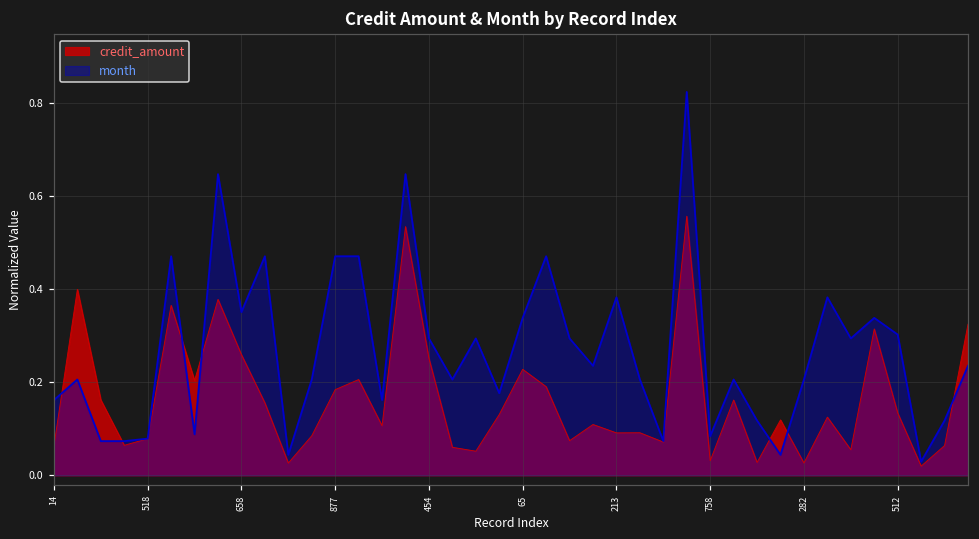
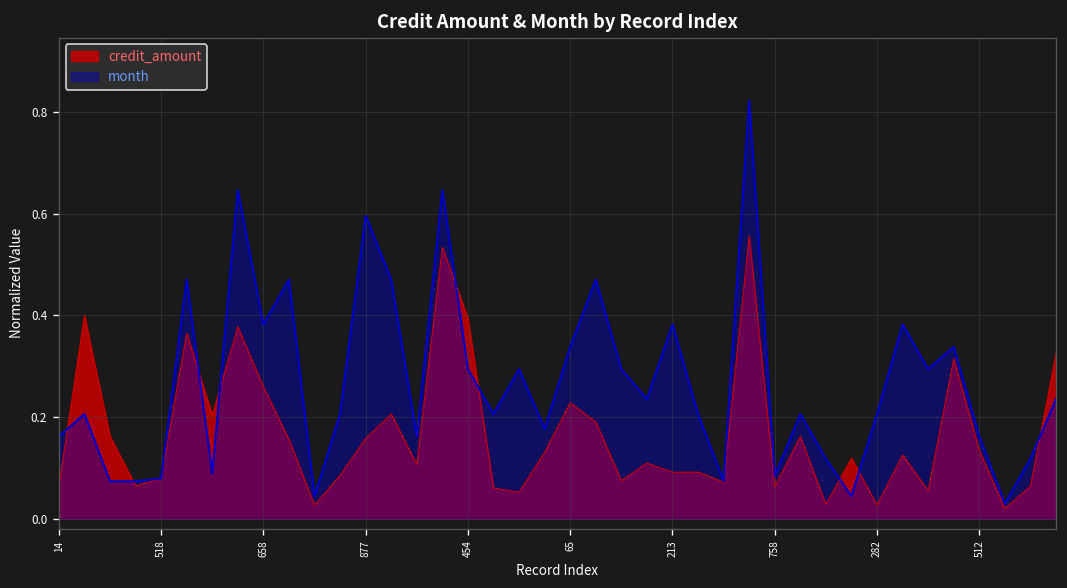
  {
    "credit_amount": {
      "658": 0.26,
-     "877": 0.18,
-     "454": 0.25,
+     "877": 0.16,
+     "454": 0.39,
      "65": 0.23,
      "213": 0.09,
-     "758": 0.03,
+     "758": 0.06,
      "282": 0.03,
      "512": 0.13
    },
    "month": {
-     "658": 0.35,
-     "877": 0.47,
+     "658": 0.38,
+     "877": 0.60,
      "454": 0.29,
      "65": 0.34,
      "213": 0.38,
      "758": 0.08,
      "282": 0.21,
-     "512": 0.30
+     "512": 0.16
    }
  }
